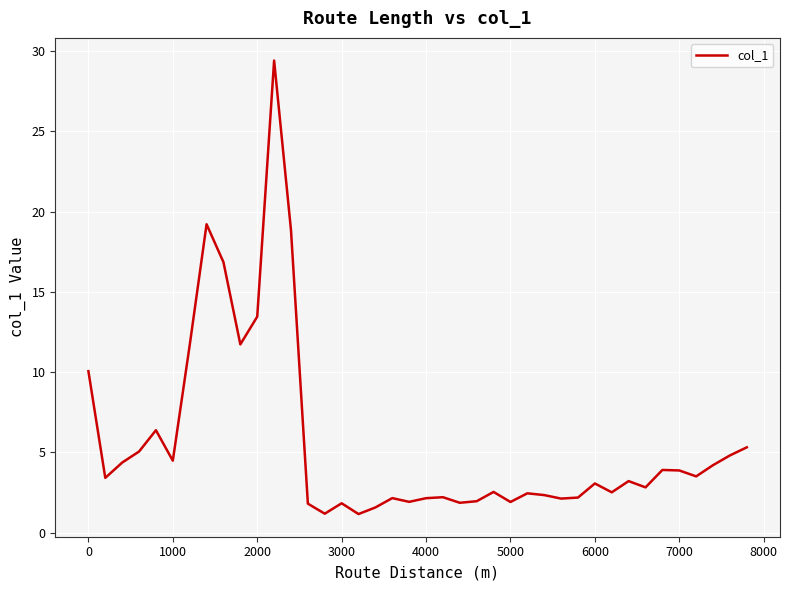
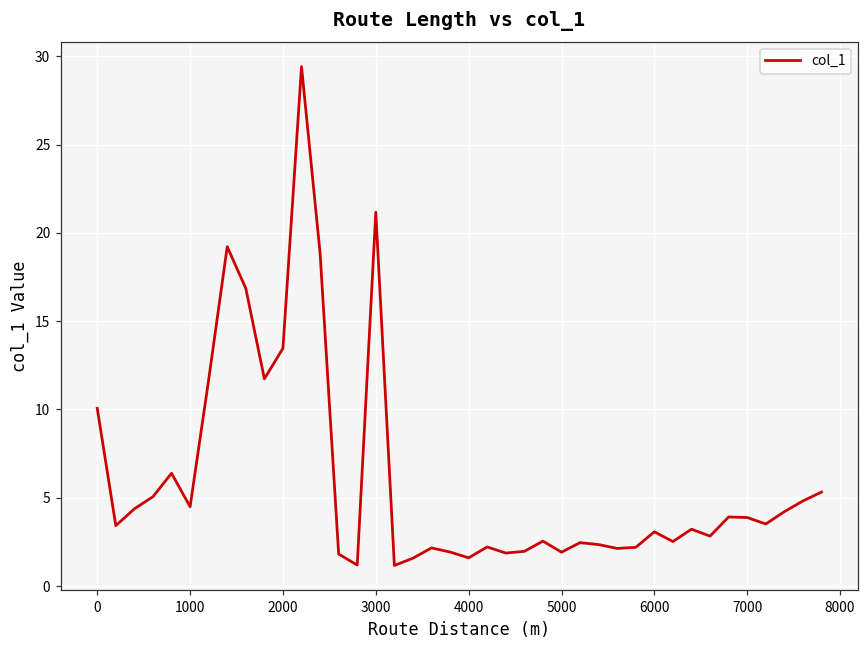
  {
    "0": 10.1,
    "1000": 4.5,
    "2000": 13.5,
-   "3000": 1.8,
-   "4000": 2.2,
+   "3000": 21.2,
+   "4000": 1.6,
    "5000": 1.9,
    "6000": 3.1,
    "7000": 3.9
  }
